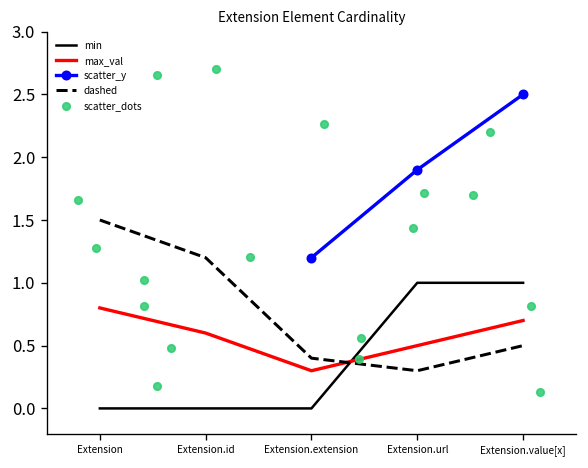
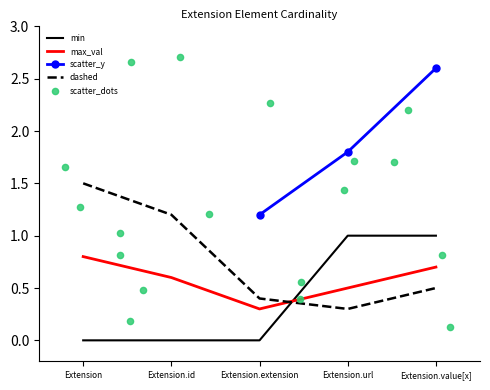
  {
    "max_val": {
      "Extension": 0.8,
      "Extension.id": 0.6,
      "Extension.extension": 0.3,
      "Extension.url": 0.5,
      "Extension.value[x]": 0.7
    },
    "scatter_y": {
      "Extension.extension": 1.2,
-     "Extension.url": 1.9,
-     "Extension.value[x]": 2.5
+     "Extension.url": 1.8,
+     "Extension.value[x]": 2.6
    }
  }
